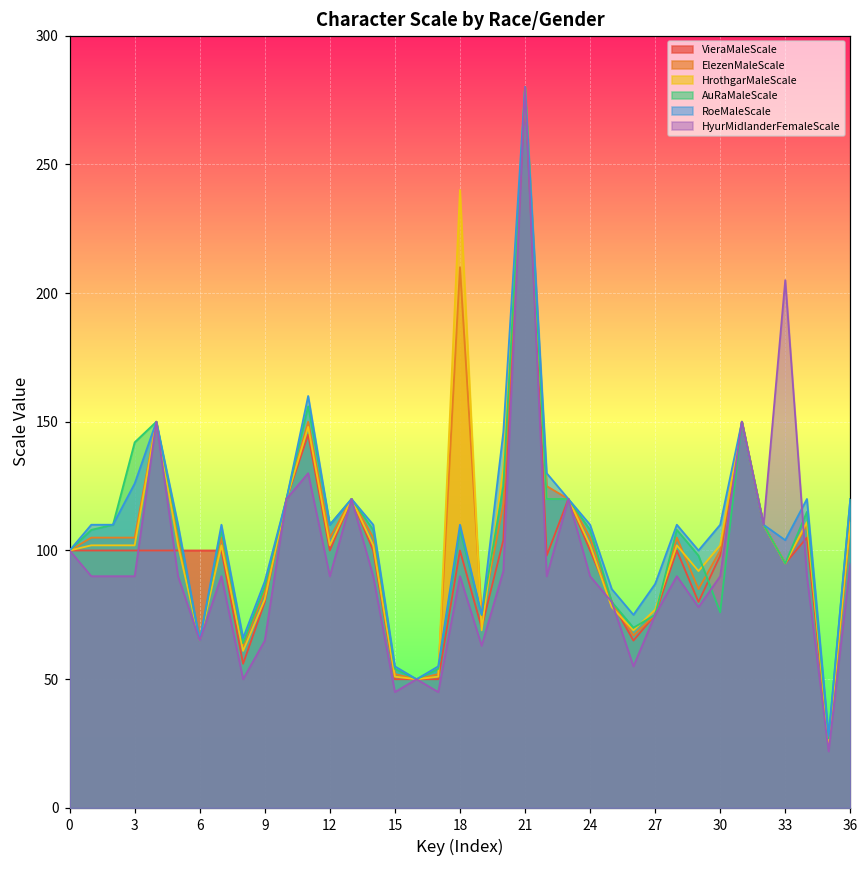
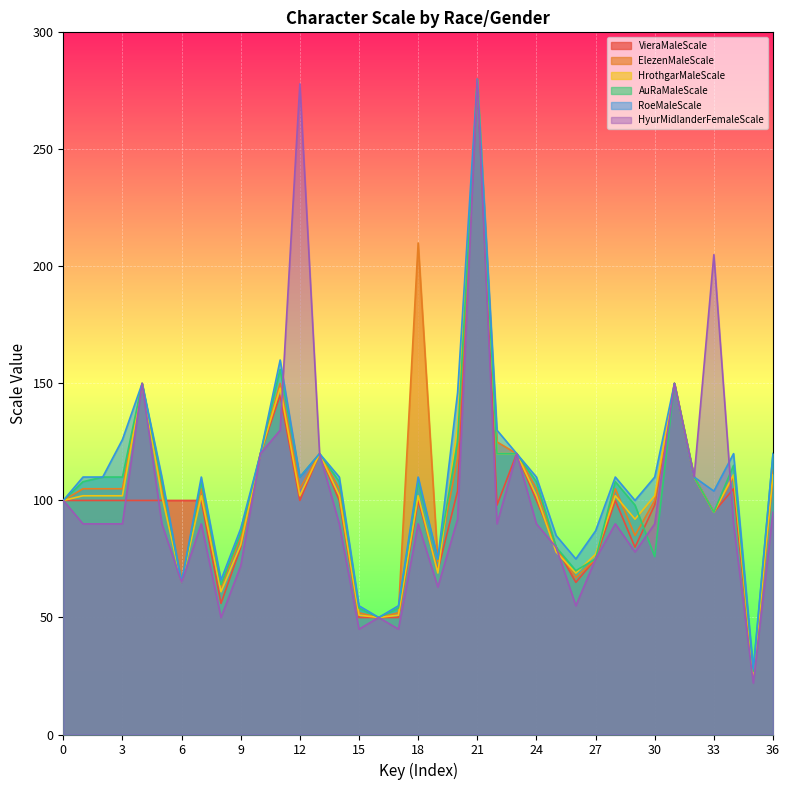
  {
    "HrothgarMaleScale": {
      "3": 102,
      "12": 102,
-     "18": 240,
+     "18": 102,
      "24": 102,
      "27": 77,
      "30": 102
    },
    "AuRaMaleScale": {
-     "3": 142,
+     "3": 110,
      "9": 86,
      "18": 108,
      "24": 108,
      "30": 76
    },
    "RoeMaleScale": {
      "3": 126,
      "9": 88,
      "18": 110,
      "24": 110,
      "27": 87,
      "30": 110,
      "33": 104
    },
    "HyurMidlanderFemaleScale": {
      "3": 90,
-     "9": 65,
-     "12": 90,
+     "9": 72,
+     "12": 278,
      "15": 45,
      "18": 90,
      "24": 90,
      "30": 90,
      "33": 205,
      "36": 95
    }
  }
